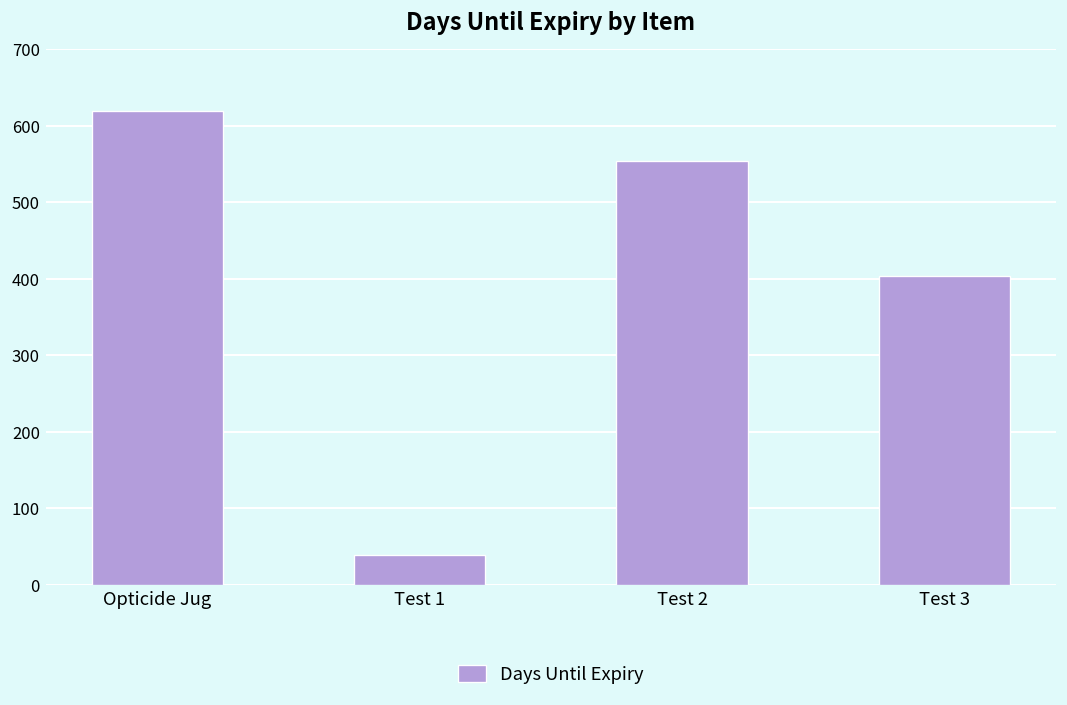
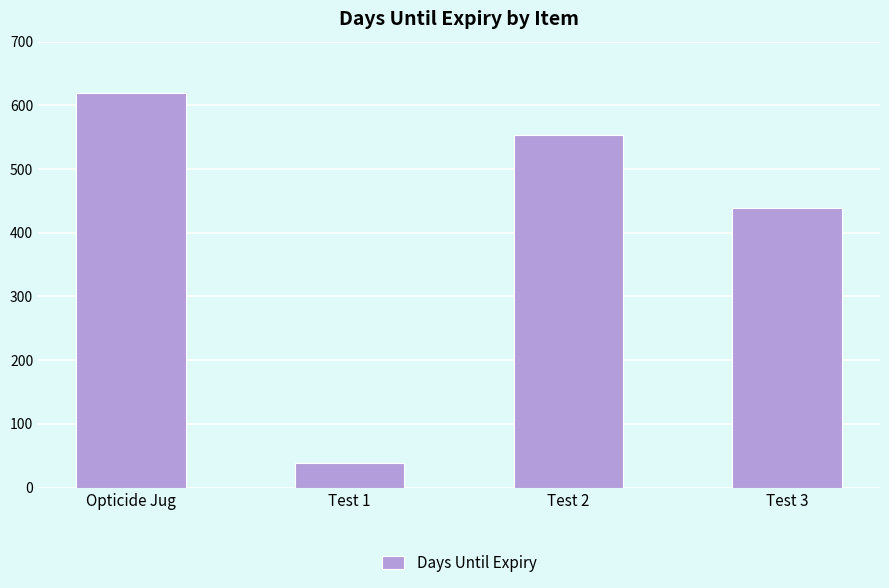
  {
    "Opticide Jug": 620,
    "Test 1": 40,
    "Test 2": 550,
-   "Test 3": 400
+   "Test 3": 440
  }
